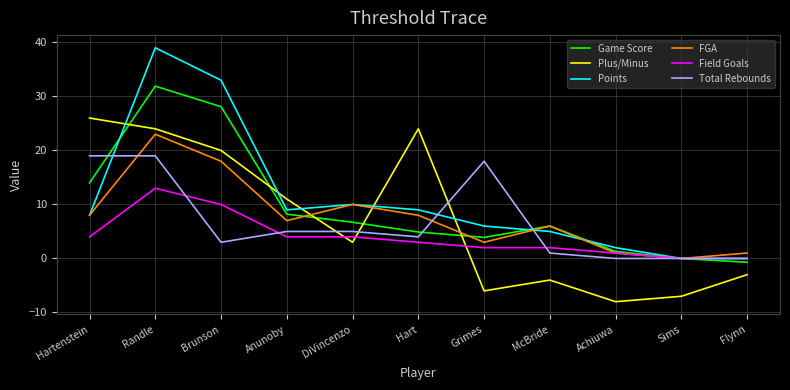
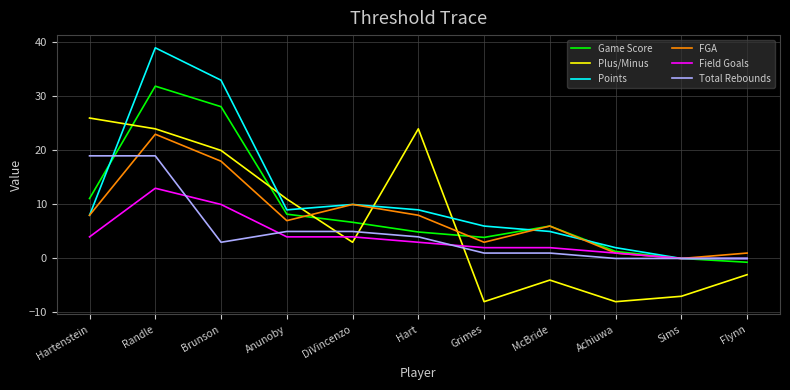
  {
    "Game Score": {
-     "Hartenstein": 14,
+     "Hartenstein": 11,
      "Randle": 32,
      "Brunson": 28,
      "Anunoby": 8,
      "DiVincenzo": 7,
      "Hart": 5,
      "Grimes": 4,
      "Flynn": -1
    },
    "Plus/Minus": {
      "Hartenstein": 26,
      "Randle": 24,
      "Brunson": 20,
      "Anunoby": 11,
      "DiVincenzo": 3,
      "Hart": 24,
-     "Grimes": -6,
+     "Grimes": -8,
      "McBride": -4,
      "Achiuwa": -8,
      "Sims": -7,
      "Flynn": -3
    },
    "Points": {
      "Randle": 39,
      "Brunson": 33,
      "Anunoby": 9,
      "Hart": 9,
      "Grimes": 6,
      "McBride": 5,
      "Achiuwa": 2
    },
    "FGA": {
      "Randle": 23,
      "Brunson": 18,
      "Anunoby": 7,
      "Hart": 8,
      "Grimes": 3,
      "Flynn": 1
    },
    "Field Goals": {
      "Hartenstein": 4,
      "Randle": 13,
      "Brunson": 10,
      "Anunoby": 4,
      "DiVincenzo": 4,
      "Hart": 3,
      "Grimes": 2,
      "McBride": 2
    },
    "Total Rebounds": {
      "Hartenstein": 19,
      "Randle": 19,
      "Brunson": 3,
      "Anunoby": 5,
      "DiVincenzo": 5,
      "Hart": 4,
-     "Grimes": 18,
+     "Grimes": 1,
      "McBride": 1,
      "Achiuwa": 0
    }
  }
